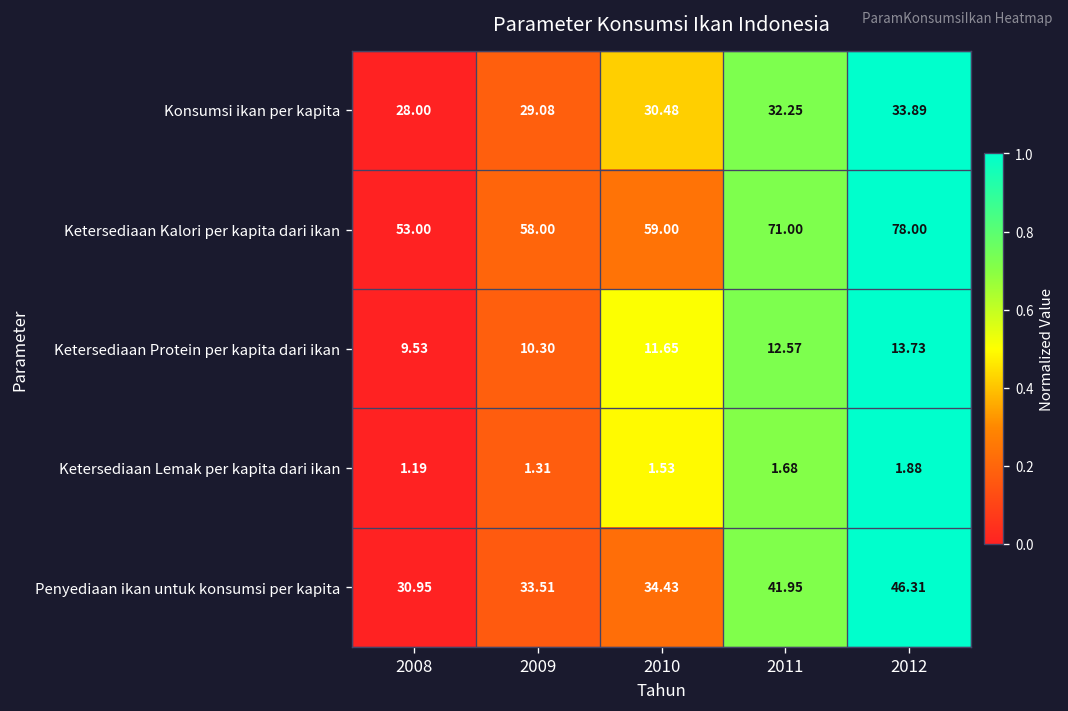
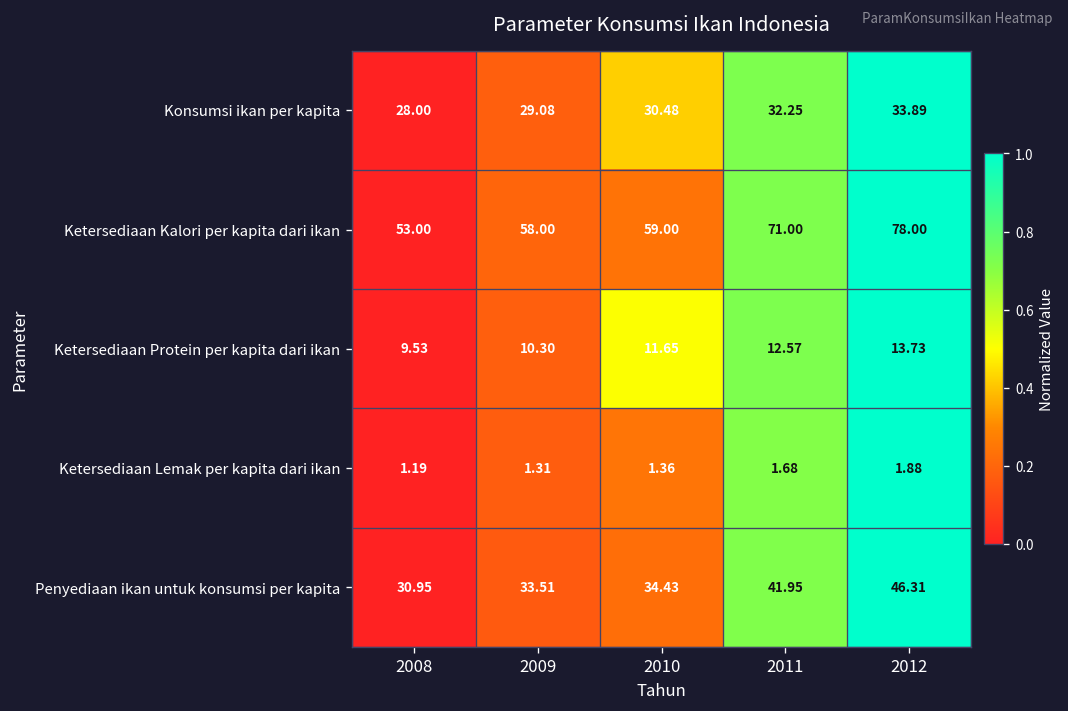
  {
    "Konsumsi ikan per kapita": {
      "2008": 28.00,
      "2009": 29.08,
      "2010": 30.48,
      "2011": 32.25,
      "2012": 33.89
    },
    "Ketersediaan Kalori per kapita dari ikan": {
      "2008": 53.00,
      "2009": 58.00,
      "2010": 59.00,
      "2011": 71.00,
      "2012": 78.00
    },
    "Ketersediaan Protein per kapita dari ikan": {
      "2008": 9.53,
      "2009": 10.30,
      "2010": 11.65,
      "2011": 12.57,
      "2012": 13.73
    },
    "Ketersediaan Lemak per kapita dari ikan": {
      "2008": 1.19,
      "2009": 1.31,
-     "2010": 1.53,
+     "2010": 1.36,
      "2011": 1.68,
      "2012": 1.88
    },
    "Penyediaan ikan untuk konsumsi per kapita": {
      "2008": 30.95,
      "2009": 33.51,
      "2010": 34.43,
      "2011": 41.95,
      "2012": 46.31
    }
  }
